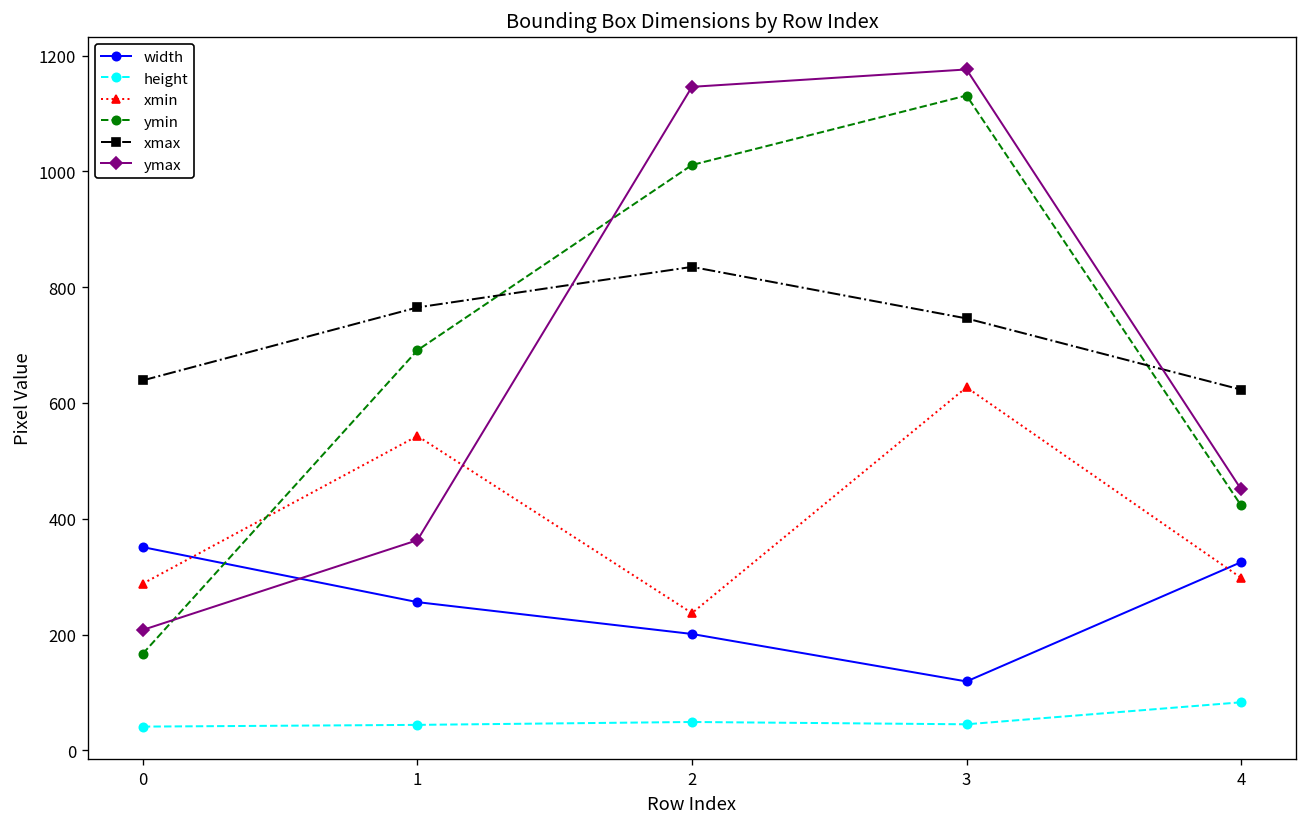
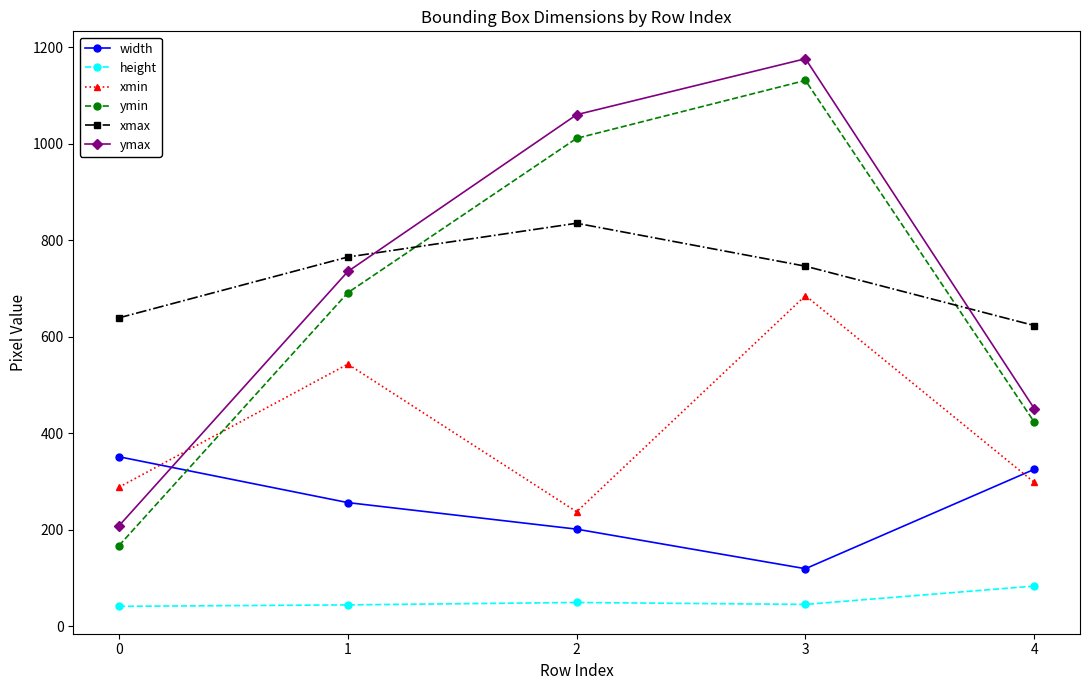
  {
    "width": {
      "0": 350,
      "1": 260,
      "2": 200,
      "3": 120,
      "4": 330
    },
    "height": {
      "0": 40,
      "1": 40,
      "2": 50,
      "3": 50,
      "4": 80
    },
    "xmin": {
      "0": 290,
      "1": 540,
      "2": 240,
-     "3": 630,
+     "3": 690,
      "4": 300
    },
    "ymin": {
      "0": 170,
      "1": 690,
      "2": 1010,
      "3": 1130,
      "4": 420
    },
    "xmax": {
      "0": 640,
      "1": 770,
      "2": 840,
      "3": 750,
      "4": 620
    },
    "ymax": {
      "0": 210,
-     "1": 360,
-     "2": 1150,
+     "1": 740,
+     "2": 1060,
      "3": 1180,
      "4": 450
    }
  }
